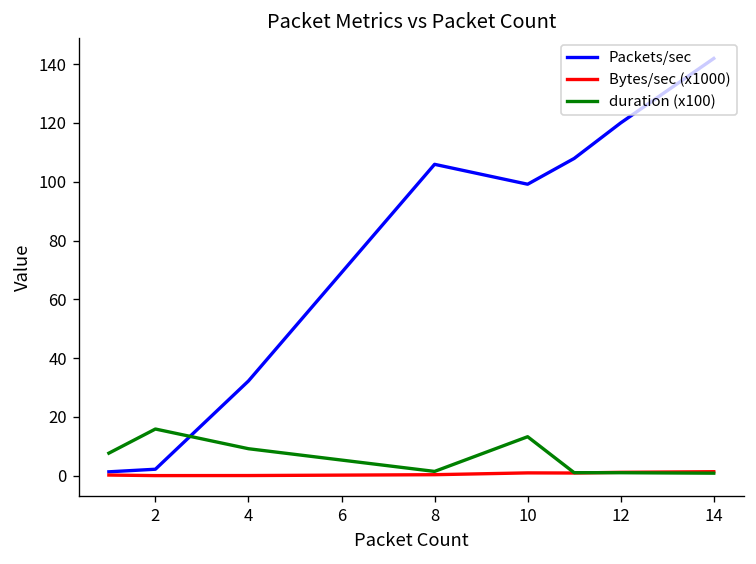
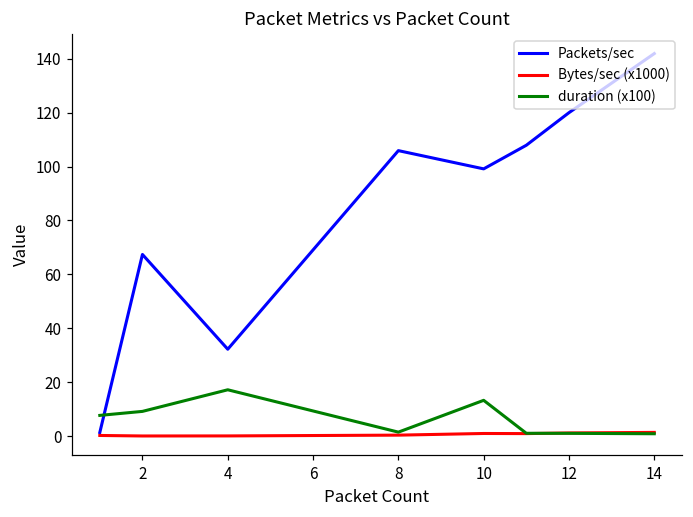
  {
    "Packets/sec": {
-     "2": 2,
+     "2": 67,
      "4": 32,
      "8": 106,
      "10": 99,
      "12": 120
    },
    "Bytes/sec (x1000)": {
      "2": 0,
      "4": 0,
      "8": 0,
      "10": 1
    },
    "duration (x100)": {
-     "2": 16,
-     "4": 9,
+     "2": 9,
+     "4": 17,
      "8": 1,
      "10": 13
    }
  }
